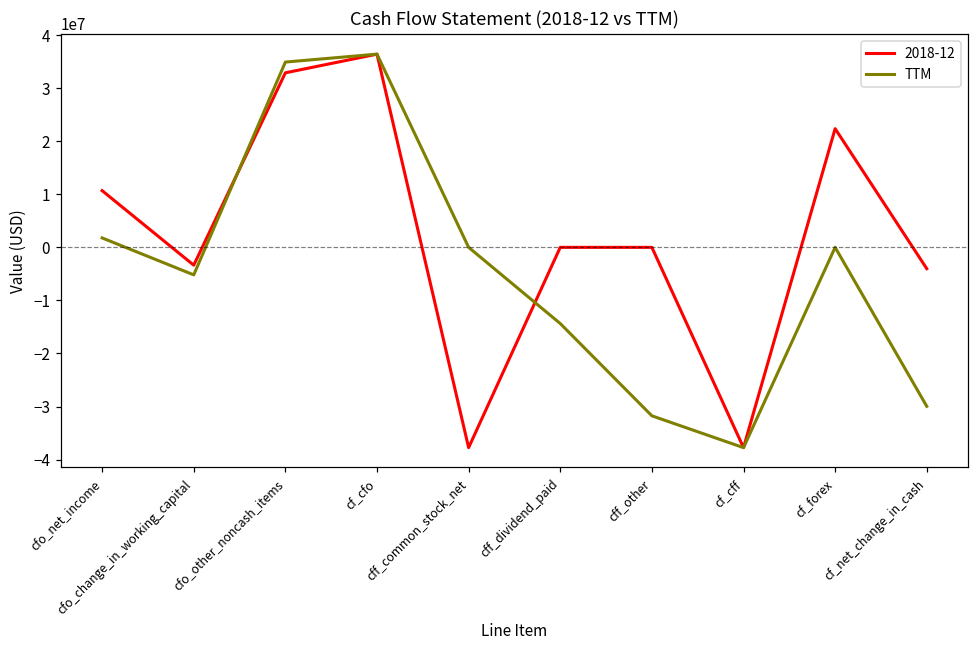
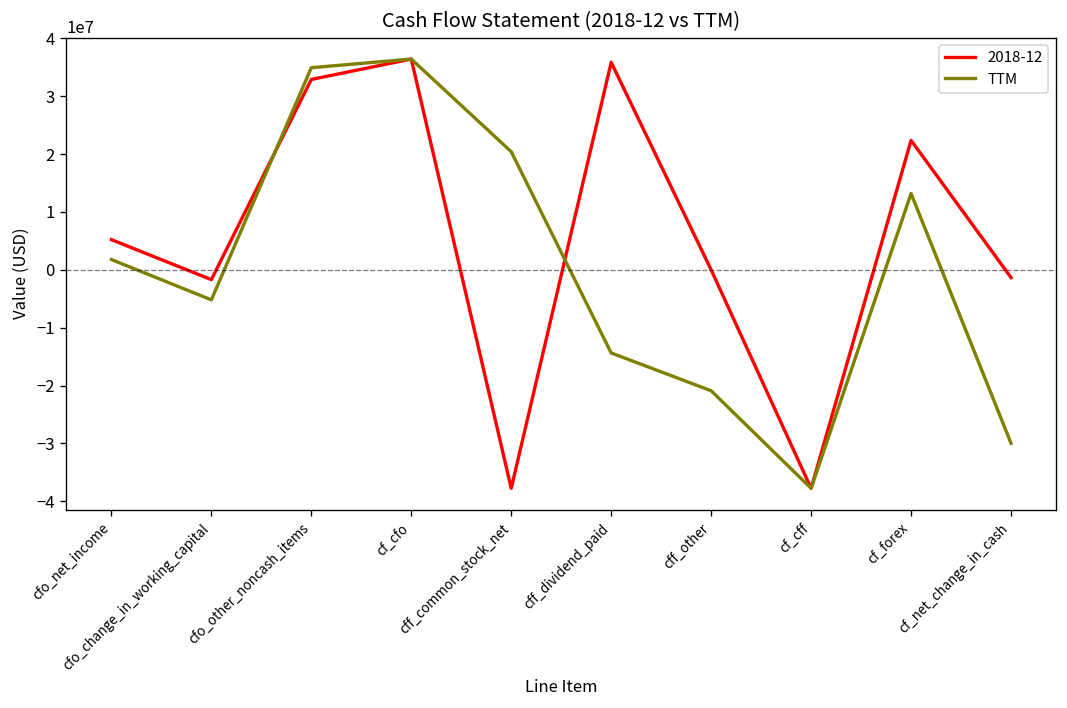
  {
    "2018-12": {
-     "cfo_net_income": 11000000,
-     "cfo_change_in_working_capital": -3000000,
+     "cfo_net_income": 5000000,
+     "cfo_change_in_working_capital": -2000000,
      "cfo_other_noncash_items": 33000000,
      "cff_common_stock_net": -38000000,
-     "cff_dividend_paid": 0,
+     "cff_dividend_paid": 36000000,
      "cff_other": 0,
      "cf_forex": 22000000,
-     "cf_net_change_in_cash": -4000000
+     "cf_net_change_in_cash": -1000000
    },
    "TTM": {
      "cfo_net_income": 2000000,
      "cfo_change_in_working_capital": -5000000,
      "cfo_other_noncash_items": 35000000,
-     "cff_common_stock_net": 0,
+     "cff_common_stock_net": 20000000,
      "cff_dividend_paid": -14000000,
-     "cff_other": -32000000,
-     "cf_forex": 0,
+     "cff_other": -21000000,
+     "cf_forex": 13000000,
      "cf_net_change_in_cash": -30000000
    }
  }
